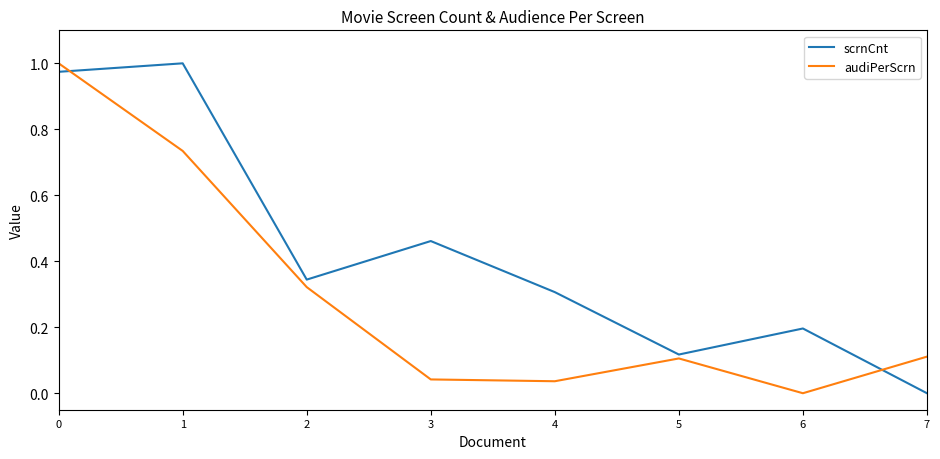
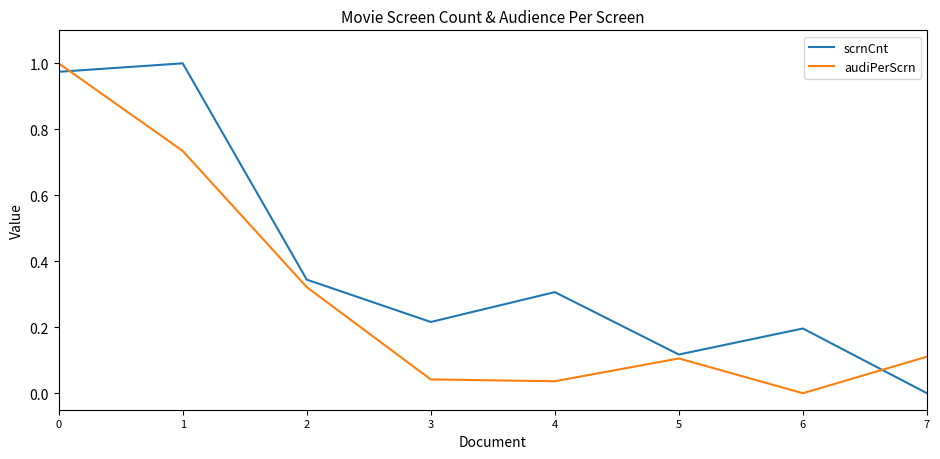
  {
    "scrnCnt": {
      "0": 0.97,
      "1": 1.00,
      "2": 0.34,
-     "3": 0.46,
+     "3": 0.22,
      "4": 0.31,
      "5": 0.12,
      "6": 0.20,
      "7": 0.00
    },
    "audiPerScrn": {
      "0": 1.00,
      "1": 0.73,
      "2": 0.32,
      "3": 0.04,
      "4": 0.04,
      "5": 0.11,
      "6": 0.00,
      "7": 0.11
    }
  }
